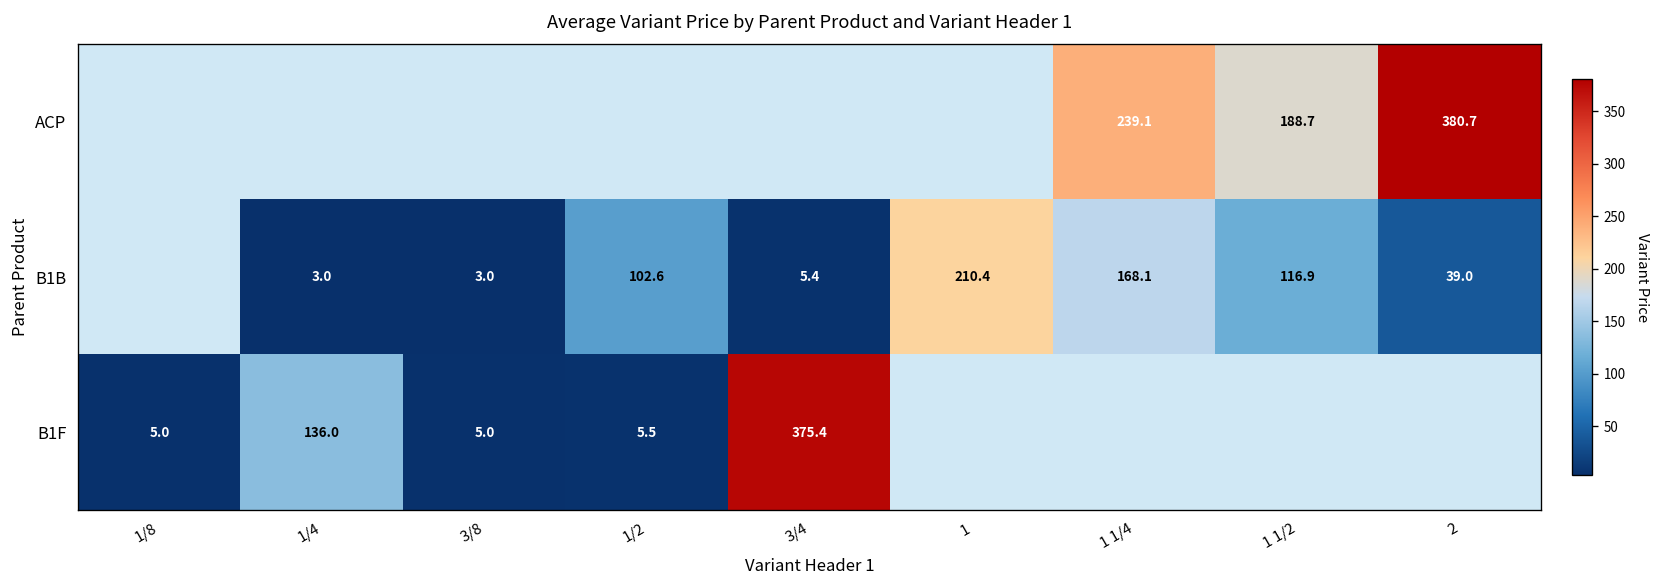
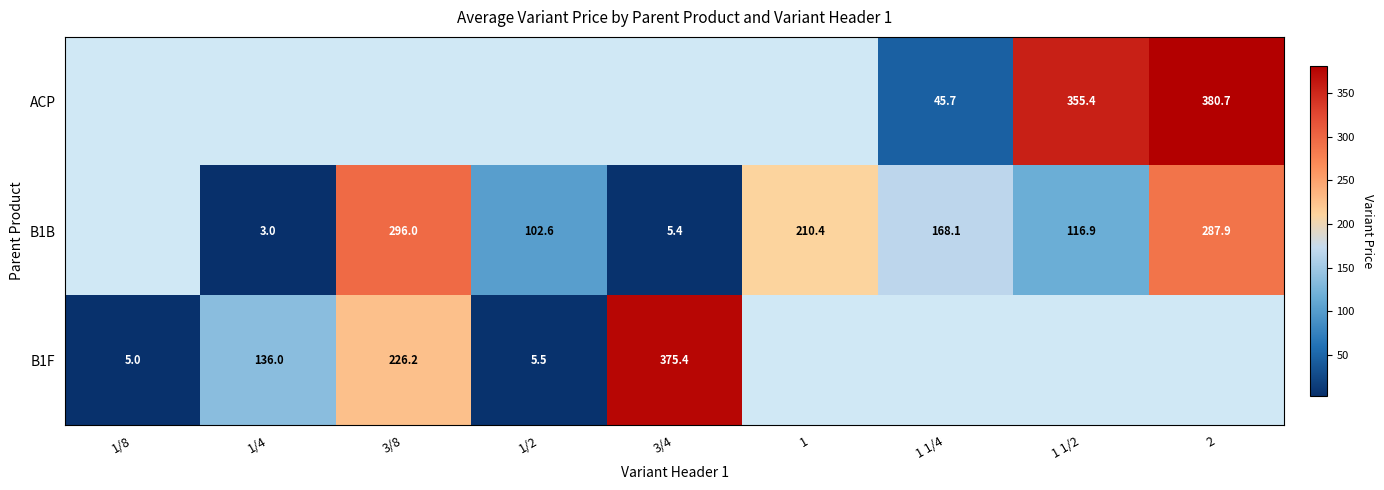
  {
    "ACP": {
-     "1 1/4": 239.1,
-     "1 1/2": 188.7,
+     "1 1/4": 45.7,
+     "1 1/2": 355.4,
      "2": 380.7
    },
    "B1B": {
      "1/4": 3.0,
-     "3/8": 3.0,
+     "3/8": 296.0,
      "1/2": 102.6,
      "3/4": 5.4,
      "1": 210.4,
      "1 1/4": 168.1,
      "1 1/2": 116.9,
-     "2": 39.0
+     "2": 287.9
    },
    "B1F": {
      "1/8": 5.0,
      "1/4": 136.0,
-     "3/8": 5.0,
+     "3/8": 226.2,
      "1/2": 5.5,
      "3/4": 375.4
    }
  }
